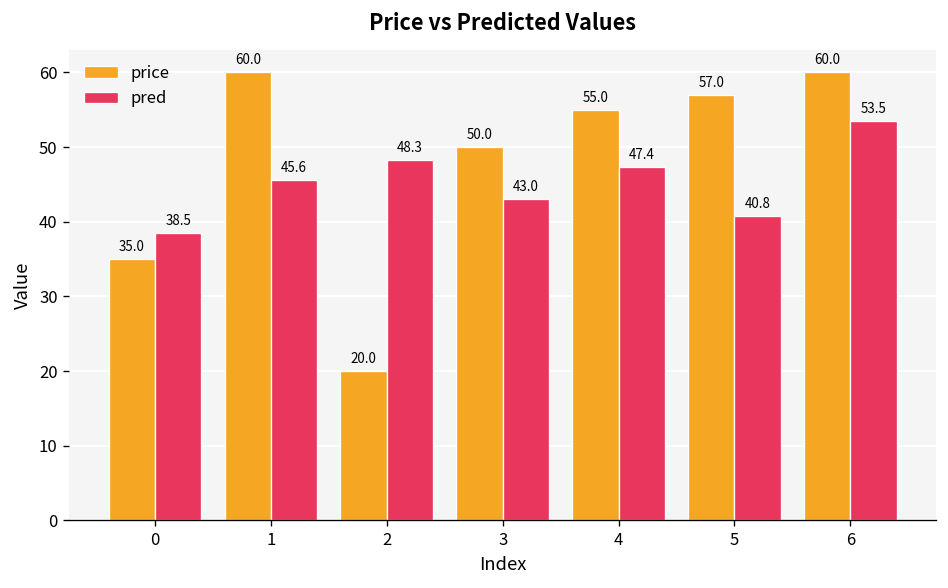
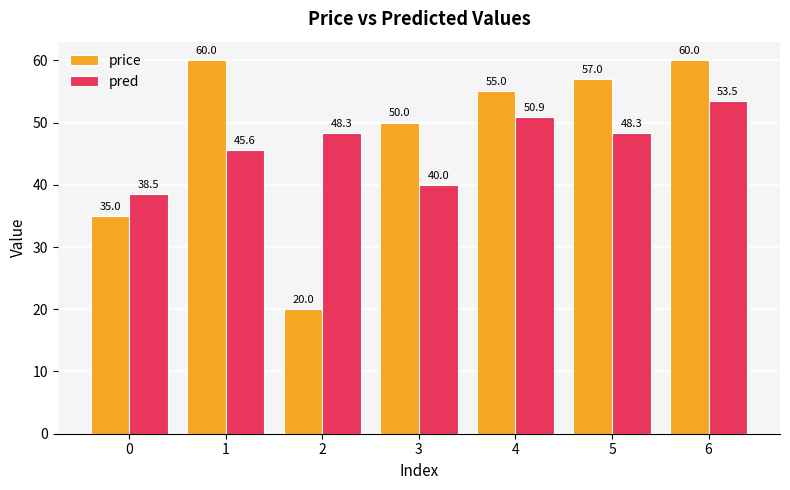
  {
    "price": {
      "0": 35.0,
      "1": 60.0,
      "2": 20.0,
      "3": 50.0,
      "4": 55.0,
      "5": 57.0,
      "6": 60.0
    },
    "pred": {
      "0": 38.5,
      "1": 45.6,
      "2": 48.3,
-     "3": 43.0,
-     "4": 47.4,
-     "5": 40.8,
+     "3": 40.0,
+     "4": 50.9,
+     "5": 48.3,
      "6": 53.5
    }
  }
